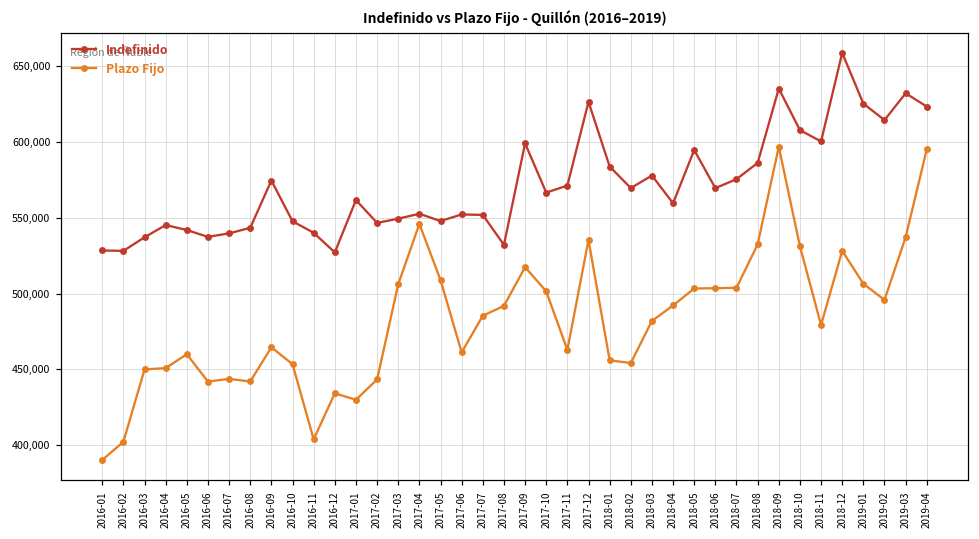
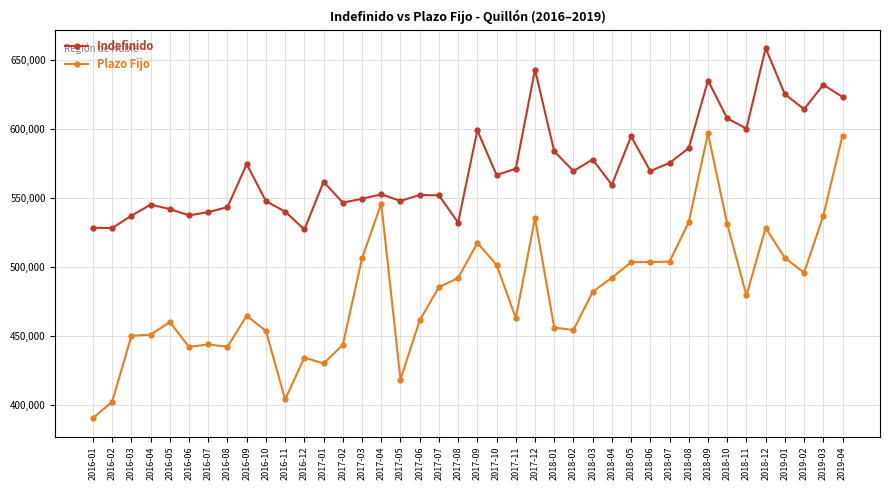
  {
    "Indefinido": {
      "2016-01": "528,000",
      "2016-02": "528,000",
      "2016-03": "537,000",
      "2016-04": "545,000",
      "2016-05": "542,000",
      "2016-06": "537,000",
      "2016-07": "540,000",
      "2016-08": "543,000",
      "2016-09": "575,000",
      "2016-10": "548,000",
      "2016-11": "540,000",
      "2016-12": "527,000",
      "2017-01": "562,000",
      "2017-02": "547,000",
      "2017-03": "549,000",
      "2017-04": "553,000",
      "2017-05": "548,000",
      "2017-06": "552,000",
      "2017-07": "552,000",
      "2017-08": "532,000",
      "2017-09": "599,000",
      "2017-10": "567,000",
      "2017-11": "571,000",
-     "2017-12": "627,000",
+     "2017-12": "643,000",
      "2018-01": "584,000",
      "2018-02": "570,000",
      "2018-03": "578,000",
      "2018-04": "560,000",
      "2018-05": "595,000",
      "2018-06": "570,000",
      "2018-07": "576,000",
      "2018-08": "586,000",
      "2018-09": "635,000",
      "2018-10": "608,000",
      "2018-11": "600,000",
      "2018-12": "659,000",
      "2019-01": "625,000",
      "2019-02": "614,000",
      "2019-03": "632,000",
      "2019-04": "623,000"
    },
    "Plazo Fijo": {
      "2016-01": "390,000",
      "2016-02": "402,000",
      "2016-03": "450,000",
      "2016-04": "451,000",
      "2016-05": "460,000",
      "2016-06": "442,000",
      "2016-07": "444,000",
      "2016-08": "442,000",
      "2016-09": "465,000",
      "2016-10": "453,000",
      "2016-11": "404,000",
      "2016-12": "434,000",
      "2017-01": "430,000",
      "2017-02": "443,000",
      "2017-03": "506,000",
      "2017-04": "546,000",
-     "2017-05": "509,000",
+     "2017-05": "418,000",
      "2017-06": "461,000",
      "2017-07": "485,000",
      "2017-08": "492,000",
      "2017-09": "517,000",
      "2017-10": "501,000",
      "2017-11": "463,000",
      "2017-12": "535,000",
      "2018-01": "456,000",
      "2018-02": "454,000",
      "2018-03": "482,000",
      "2018-04": "492,000",
      "2018-05": "503,000",
      "2018-06": "504,000",
      "2018-07": "504,000",
      "2018-08": "532,000",
      "2018-09": "597,000",
      "2018-10": "531,000",
      "2018-11": "479,000",
      "2018-12": "528,000",
      "2019-01": "506,000",
      "2019-02": "496,000",
      "2019-03": "537,000",
      "2019-04": "595,000"
    }
  }
